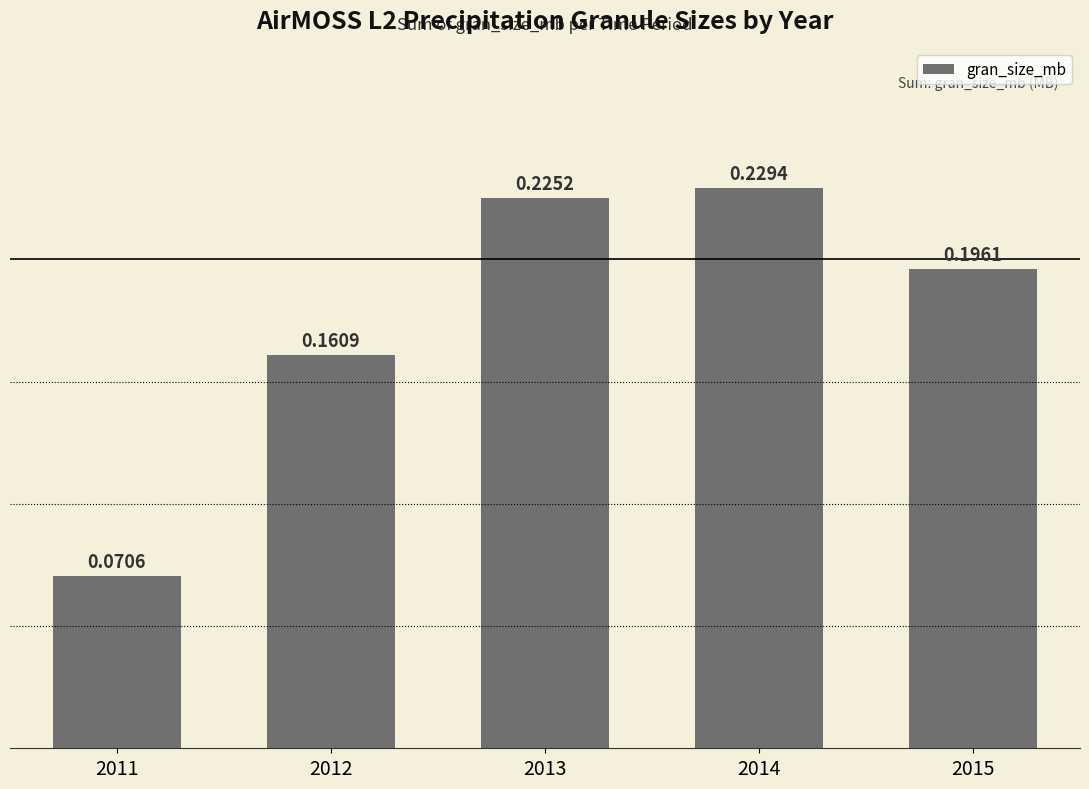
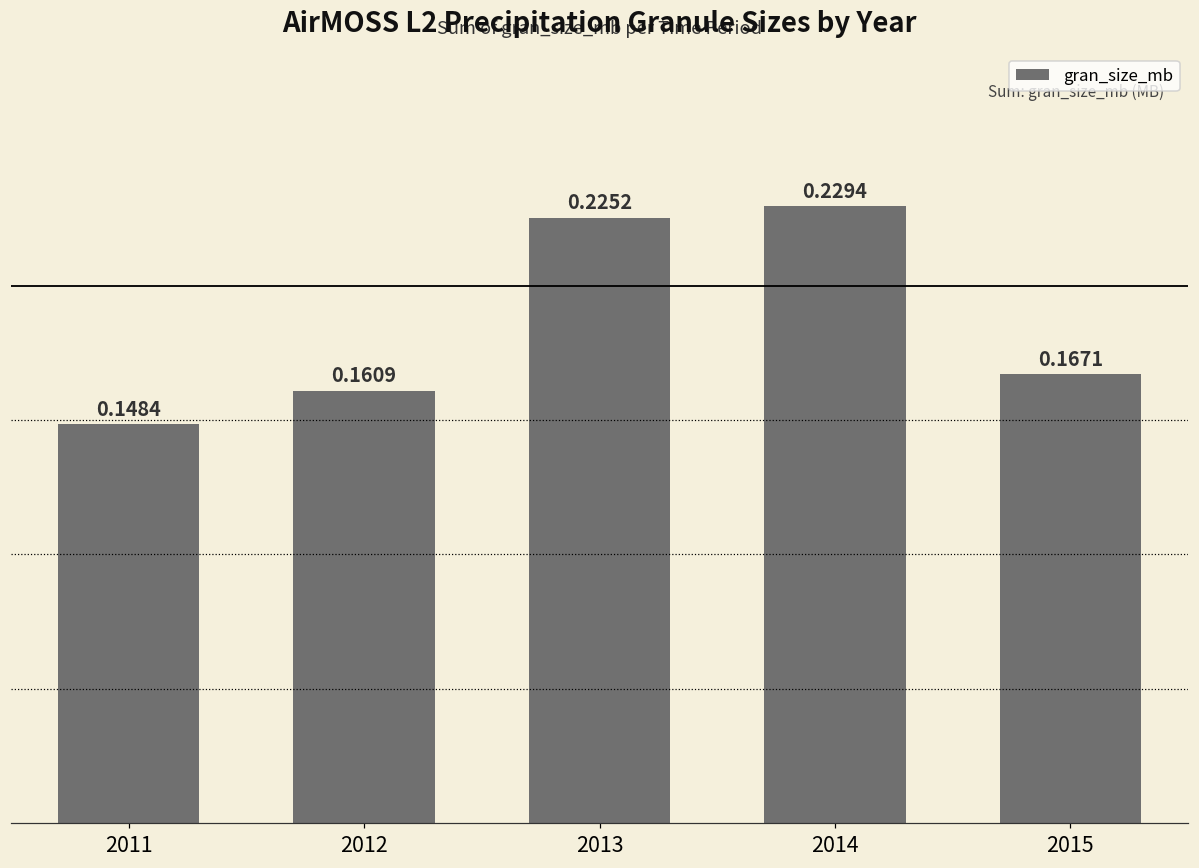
  {
-   "2011": 0.0706,
+   "2011": 0.1484,
    "2012": 0.1609,
    "2013": 0.2252,
    "2014": 0.2294,
-   "2015": 0.1961
+   "2015": 0.1671
  }
